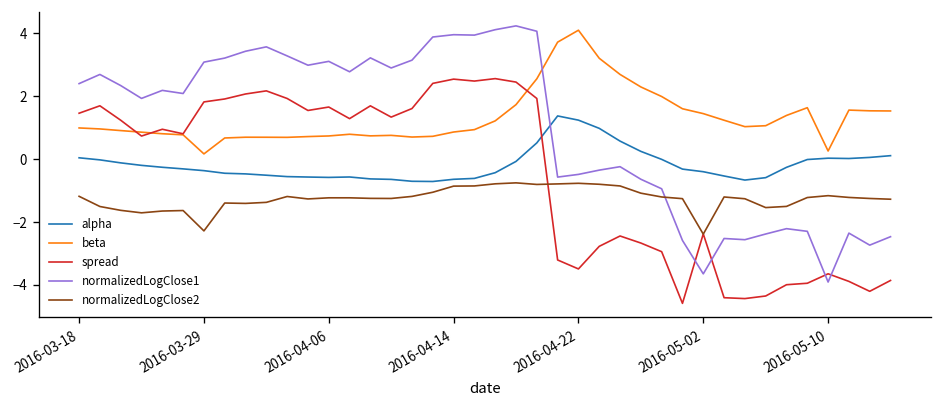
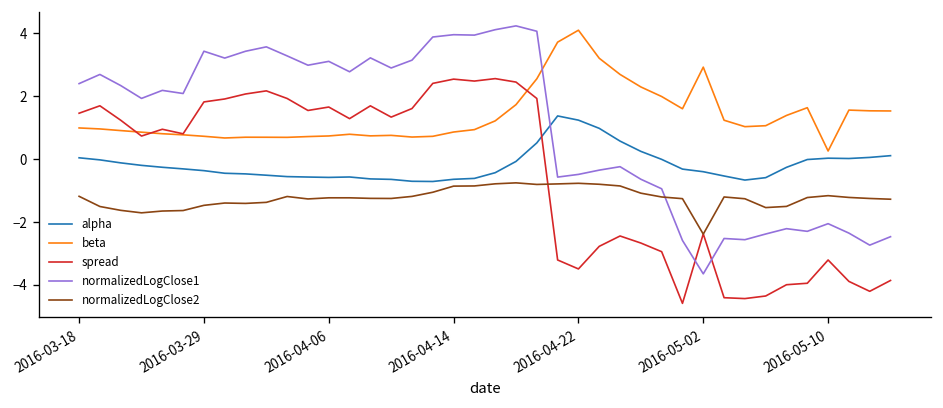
  {
    "alpha": {
      "2016-03-18": 0.0,
      "2016-03-29": -0.4,
      "2016-04-06": -0.6,
      "2016-04-14": -0.6,
      "2016-04-22": 1.2,
      "2016-05-02": -0.4,
      "2016-05-10": 0.0
    },
    "beta": {
      "2016-03-18": 1.0,
-     "2016-03-29": 0.2,
+     "2016-03-29": 0.7,
      "2016-04-06": 0.7,
      "2016-04-14": 0.9,
      "2016-04-22": 4.1,
-     "2016-05-02": 1.4,
+     "2016-05-02": 2.9,
      "2016-05-10": 0.3
    },
    "spread": {
      "2016-03-18": 1.5,
      "2016-03-29": 1.8,
      "2016-04-06": 1.7,
      "2016-04-14": 2.5,
      "2016-04-22": -3.5,
-     "2016-05-10": -3.6
+     "2016-05-10": -3.2
    },
    "normalizedLogClose1": {
      "2016-03-18": 2.4,
-     "2016-03-29": 3.1,
+     "2016-03-29": 3.4,
      "2016-04-06": 3.1,
      "2016-04-14": 4.0,
      "2016-04-22": -0.5,
      "2016-05-02": -3.6,
-     "2016-05-10": -3.9
+     "2016-05-10": -2.1
    },
    "normalizedLogClose2": {
      "2016-03-18": -1.2,
-     "2016-03-29": -2.3,
+     "2016-03-29": -1.5,
      "2016-04-06": -1.2,
      "2016-04-14": -0.9,
      "2016-04-22": -0.8,
      "2016-05-10": -1.2
    }
  }
